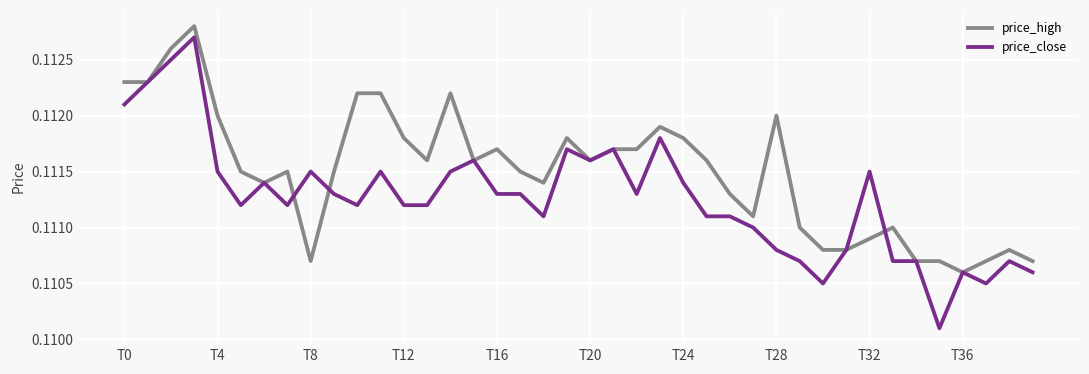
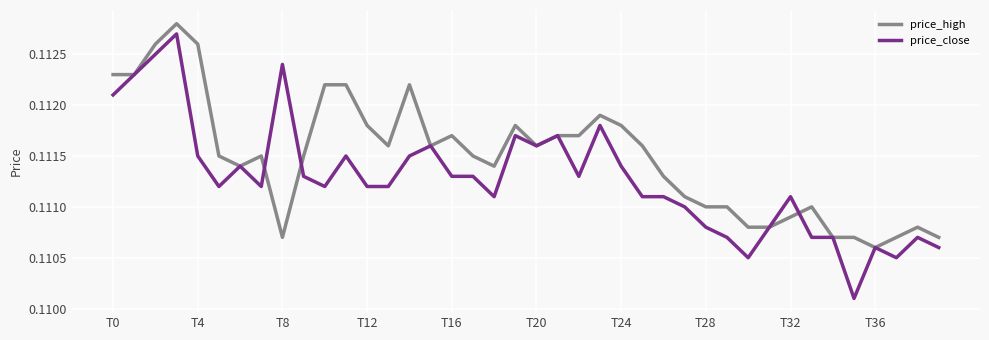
  {
    "price_high": {
      "T0": 0.1123,
-     "T4": 0.1120,
+     "T4": 0.1126,
      "T8": 0.1107,
      "T12": 0.1118,
      "T16": 0.1117,
      "T24": 0.1118,
-     "T28": 0.112,
+     "T28": 0.111,
      "T32": 0.1109
    },
    "price_close": {
      "T0": 0.1121,
      "T4": 0.1115,
-     "T8": 0.1115,
+     "T8": 0.1124,
      "T12": 0.1112,
      "T16": 0.1113,
      "T24": 0.1114,
      "T28": 0.1108,
-     "T32": 0.1115
+     "T32": 0.1111
    }
  }
